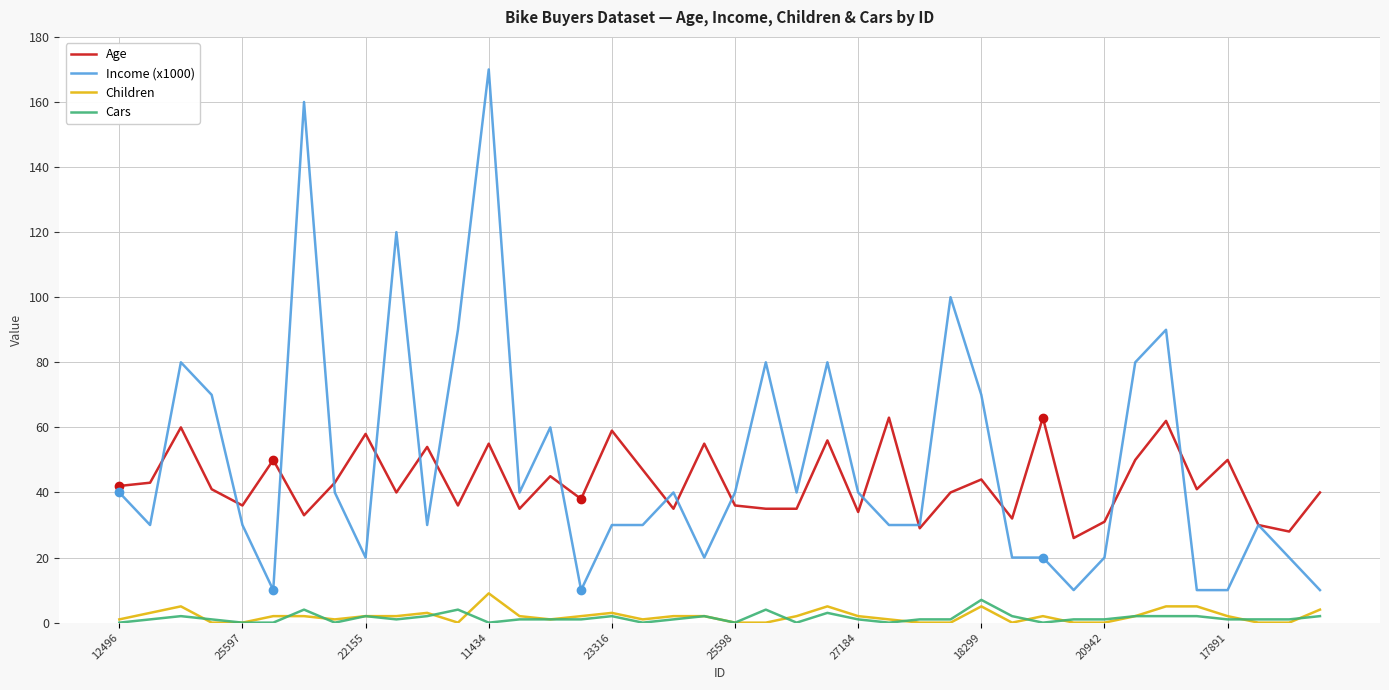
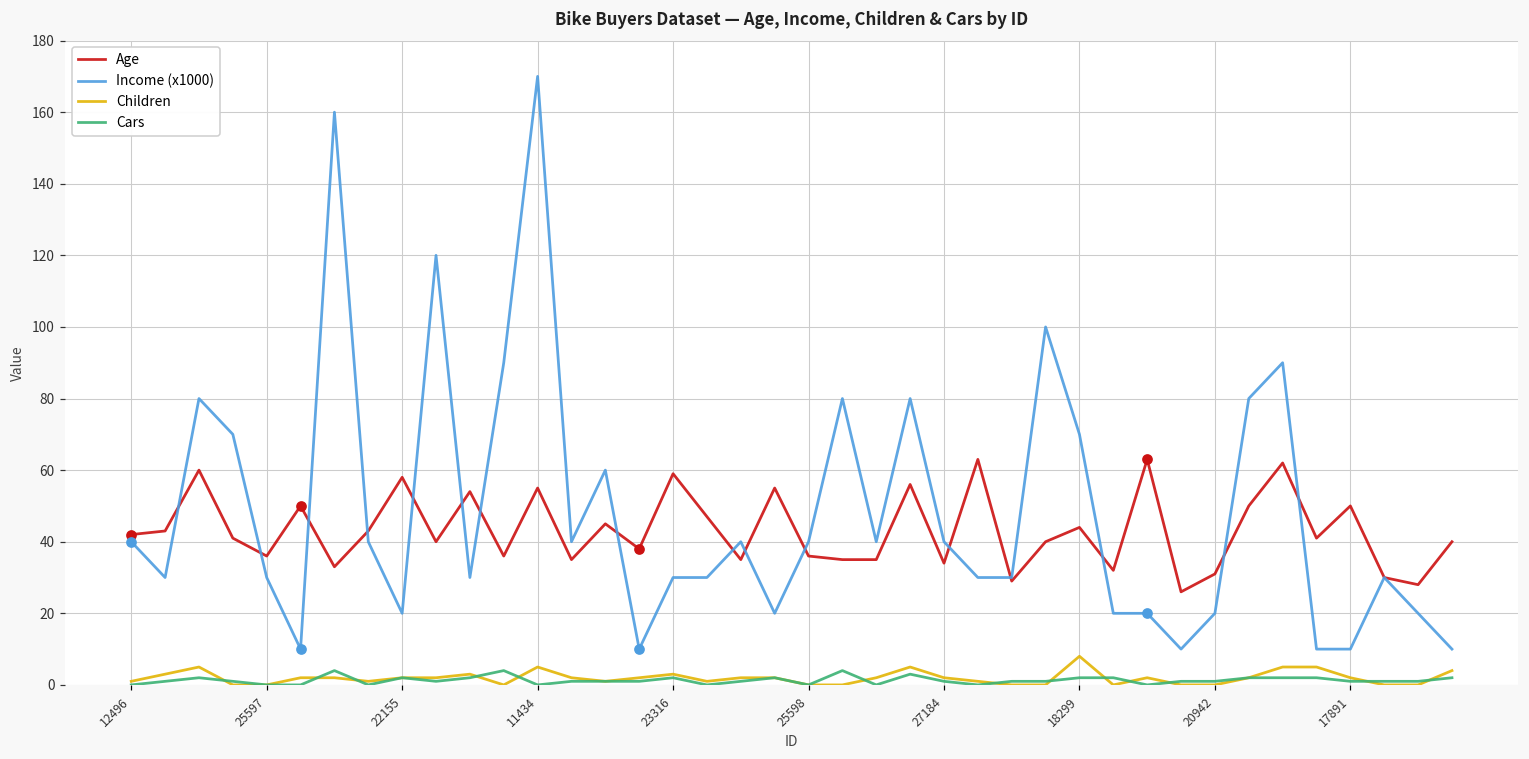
  {
    "Children": {
      "12496": 1,
-     "11434": 9,
+     "11434": 5,
      "23316": 3,
      "27184": 2,
-     "18299": 5,
+     "18299": 8,
      "20942": 0,
      "17891": 2
    },
    "Cars": {
      "12496": 0,
      "11434": 0,
      "23316": 2,
      "27184": 1,
-     "18299": 7,
+     "18299": 2,
      "20942": 1,
      "17891": 1
    }
  }
